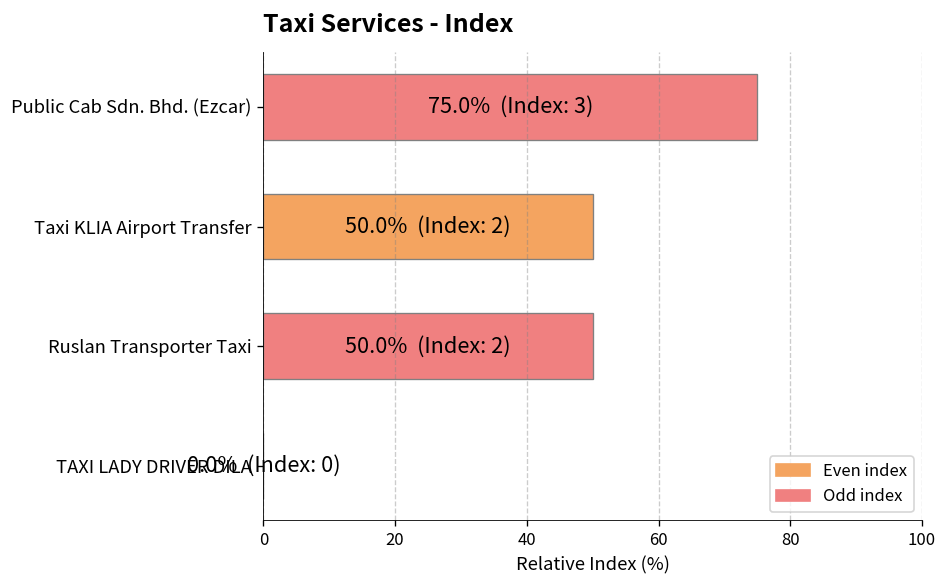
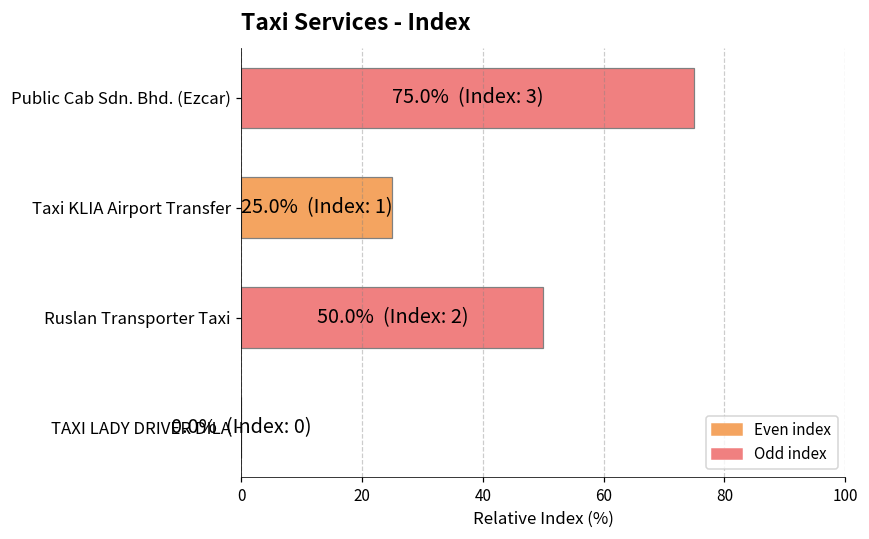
  {
    "Public Cab Sdn. Bhd. (Ezcar)": "75.0%",
-   "Taxi KLIA Airport Transfer": "50.0% (Index: 2)",
+   "Taxi KLIA Airport Transfer": "25.0% (Index: 1)",
    "Ruslan Transporter Taxi": "50.0%",
    "TAXI LADY DRIVER DILA": "0.0%"
  }
